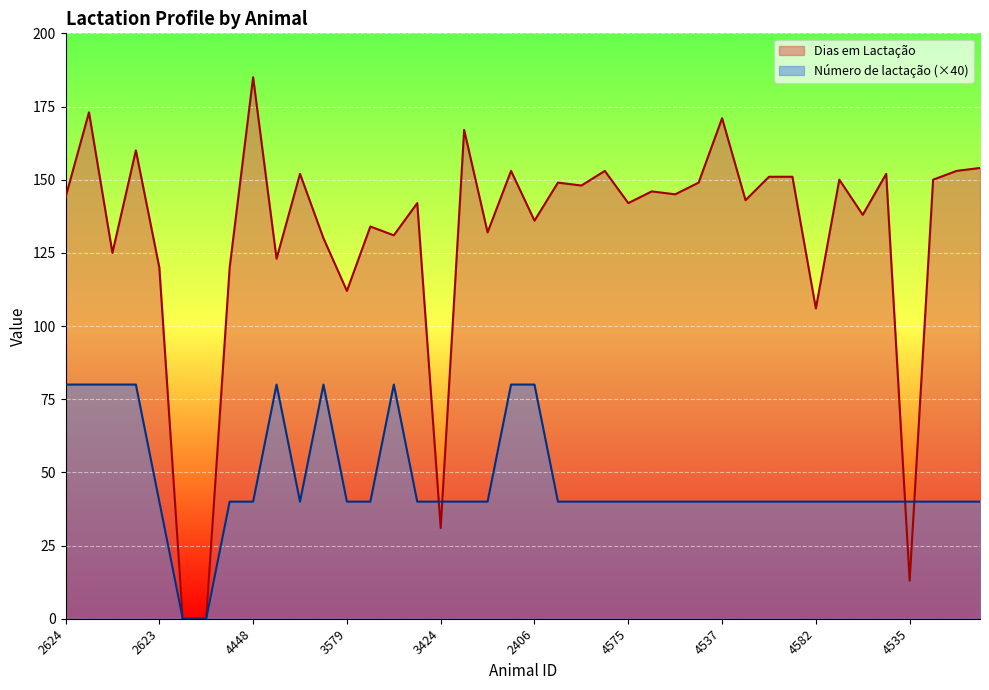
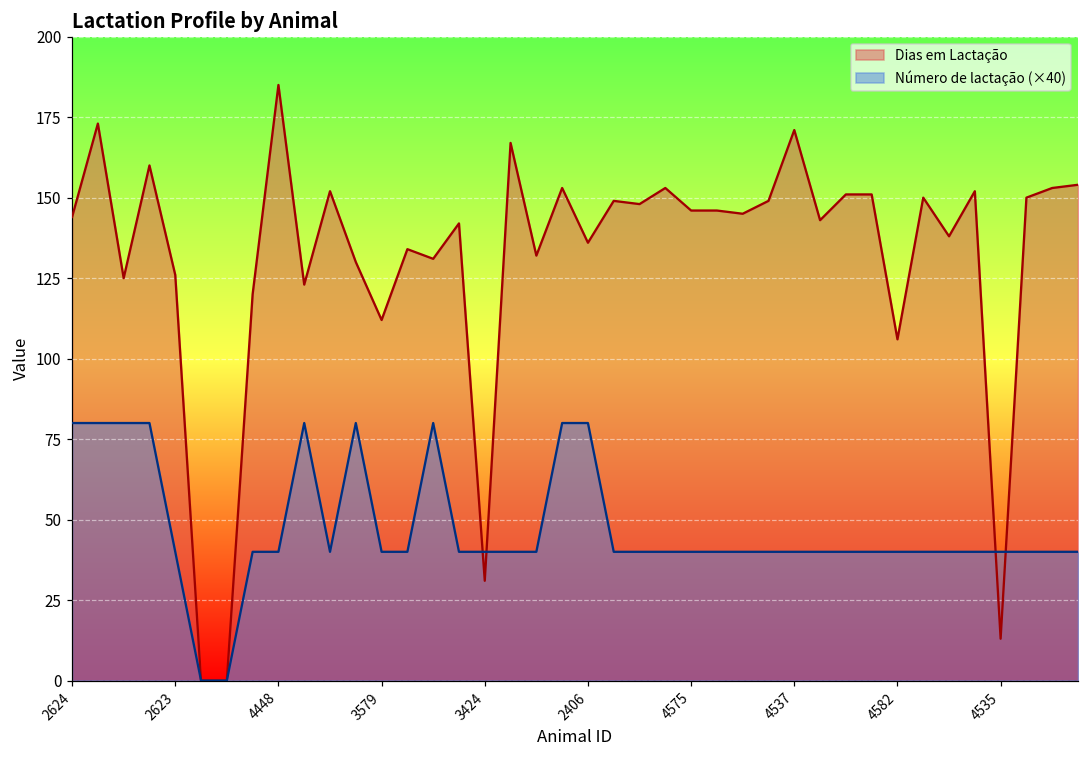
  {
    "Dias em Lactação": {
      "2624": 144,
-     "2623": 120,
+     "2623": 126,
      "4448": 185,
      "3579": 112,
      "3424": 31,
      "2406": 136,
-     "4575": 142,
+     "4575": 146,
      "4537": 171,
      "4582": 106,
      "4535": 13
    },
    "Número de lactação (×40)": {
      "2624": 80,
      "2623": 40,
      "4448": 40,
      "3579": 40,
      "3424": 40,
      "2406": 80,
      "4575": 40,
      "4537": 40,
      "4582": 40,
      "4535": 40
    }
  }
